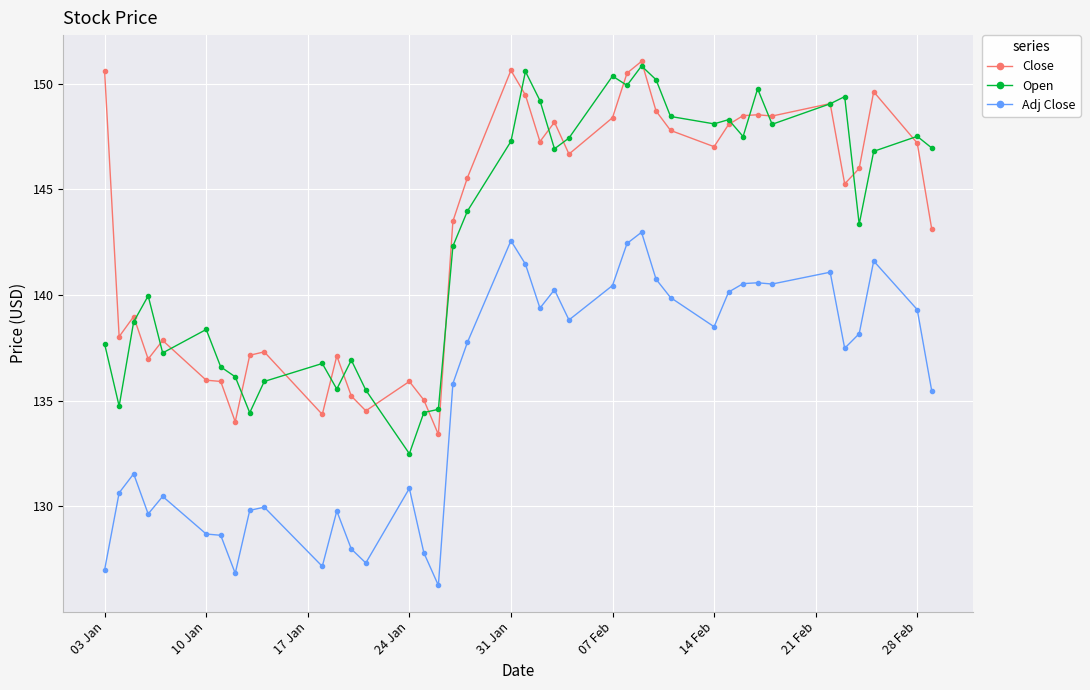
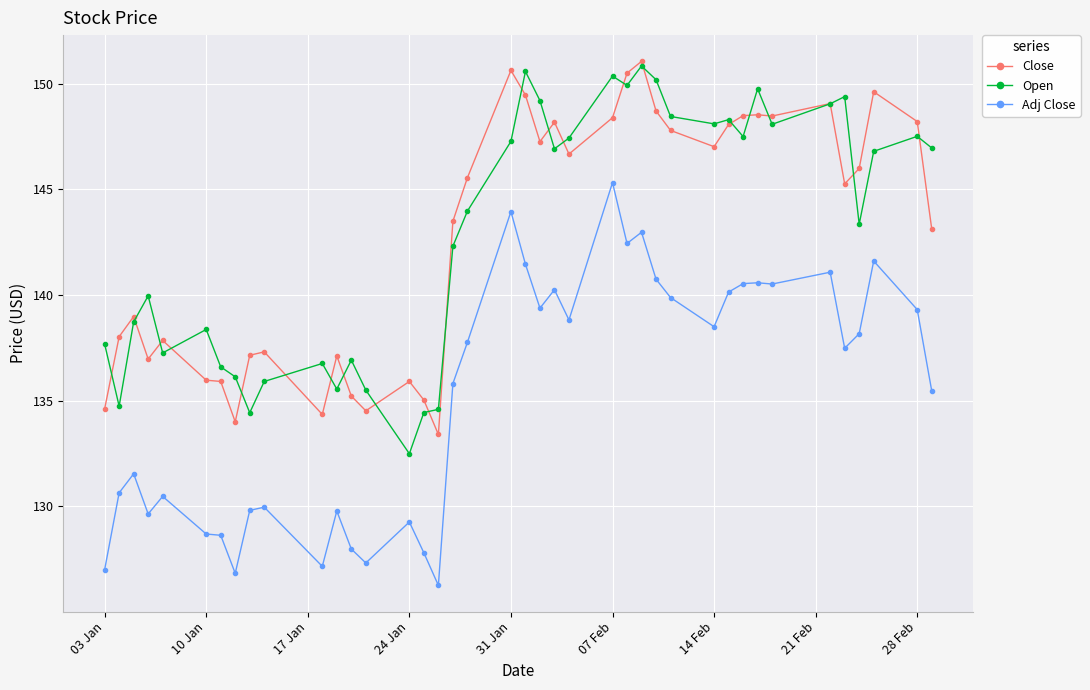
  {
    "Close": {
-     "03 Jan": 150.6,
+     "03 Jan": 134.6,
      "10 Jan": 136.0,
      "24 Jan": 135.9,
      "31 Jan": 150.6,
      "07 Feb": 148.4,
      "14 Feb": 147.0,
-     "28 Feb": 147.2
+     "28 Feb": 148.2
    },
    "Open": {
      "03 Jan": 137.7,
      "10 Jan": 138.4,
      "24 Jan": 132.5,
      "31 Jan": 147.3,
      "07 Feb": 150.4,
      "14 Feb": 148.1,
      "28 Feb": 147.5
    },
    "Adj Close": {
      "03 Jan": 127.0,
      "10 Jan": 128.7,
-     "24 Jan": 130.9,
-     "31 Jan": 142.6,
-     "07 Feb": 140.5,
+     "24 Jan": 129.3,
+     "31 Jan": 144.0,
+     "07 Feb": 145.3,
      "14 Feb": 138.5,
      "28 Feb": 139.3
    }
  }
